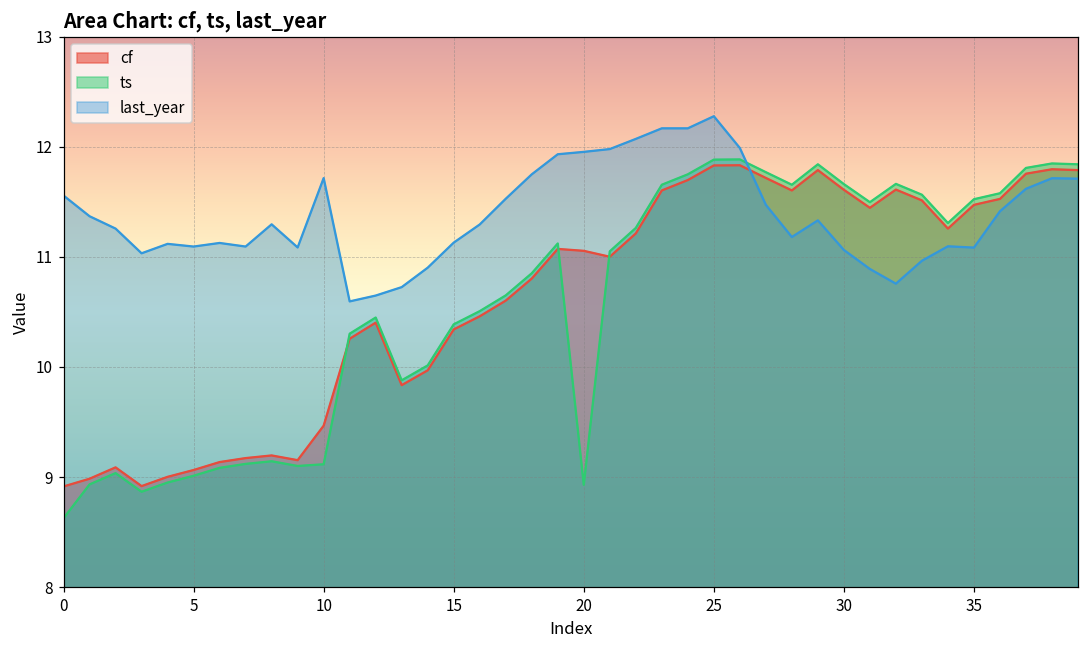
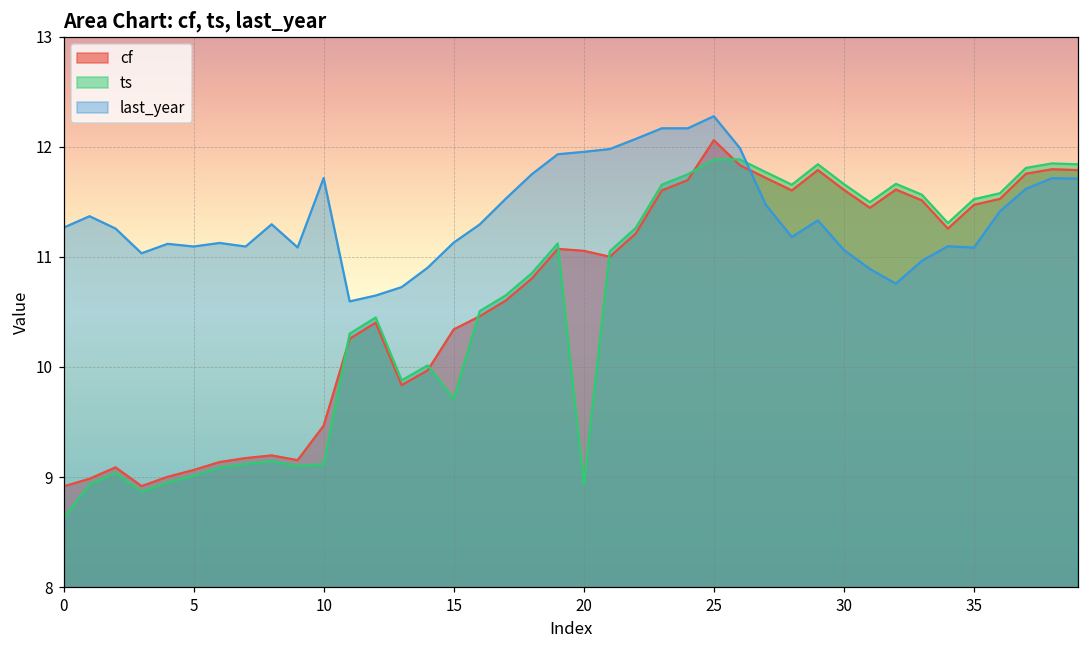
  {
    "cf": {
      "0": 8.91,
      "5": 9.06,
      "10": 9.47,
      "15": 10.34,
      "20": 11.05,
-     "25": 11.83,
+     "25": 12.06,
      "30": 11.61,
      "35": 11.47
    },
    "ts": {
      "0": 8.62,
      "5": 9.01,
      "10": 9.12,
-     "15": 10.39,
+     "15": 9.71,
      "20": 8.93,
      "25": 11.88,
      "30": 11.66,
      "35": 11.52
    },
    "last_year": {
-     "0": 11.56,
+     "0": 11.26,
      "5": 11.09,
      "10": 11.72,
      "15": 11.13,
      "20": 11.95,
      "25": 12.28,
      "30": 11.06,
      "35": 11.08
    }
  }
